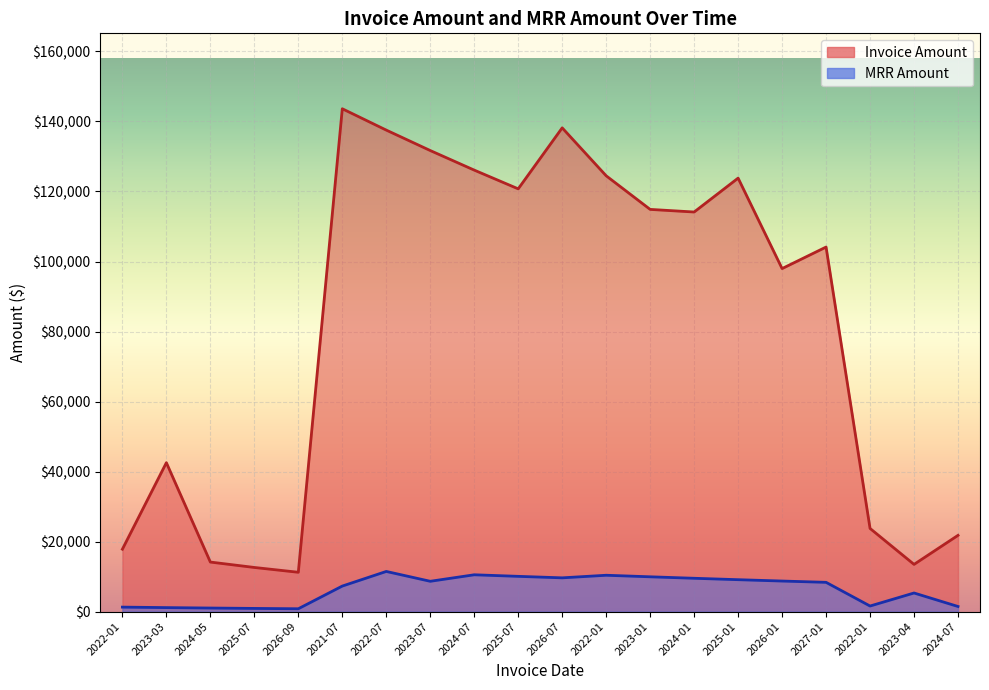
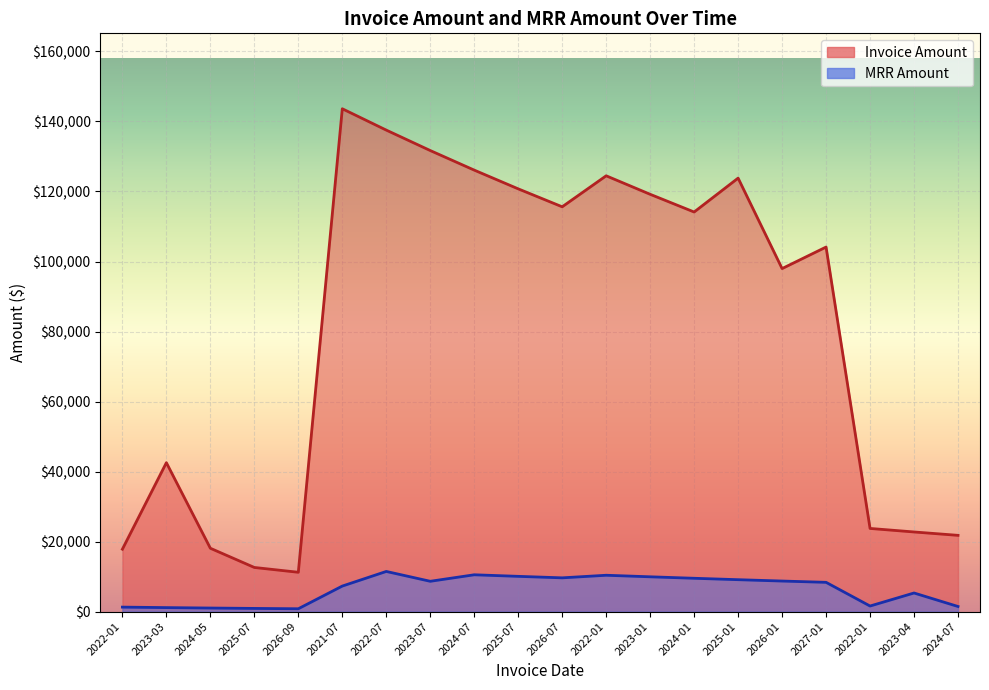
  {
    "Invoice Amount": {
      "2023-03": "$43,000",
-     "2024-05": "$14,000",
+     "2024-05": "$18,000",
      "2026-09": "$11,000",
      "2021-07": "$144,000",
      "2022-07": "$138,000",
      "2023-07": "$132,000",
-     "2026-07": "$138,000",
-     "2023-01": "$115,000",
+     "2026-07": "$116,000",
+     "2023-01": "$119,000",
      "2024-01": "$114,000",
      "2025-01": "$124,000",
      "2026-01": "$98,000",
      "2027-01": "$104,000",
-     "2023-04": "$13,000"
+     "2023-04": "$23,000"
    },
    "MRR Amount": {
      "2023-03": "$1,000",
      "2024-05": "$1,000",
      "2026-09": "$1,000",
      "2021-07": "$7,000",
      "2022-07": "$11,000",
      "2023-07": "$9,000",
      "2026-07": "$10,000",
      "2023-01": "$10,000",
      "2024-01": "$10,000",
      "2025-01": "$9,000",
      "2026-01": "$9,000",
      "2027-01": "$8,000",
      "2023-04": "$5,000"
    }
  }
